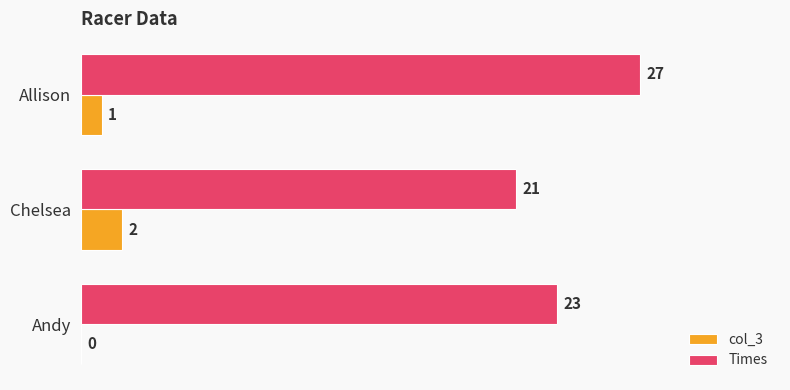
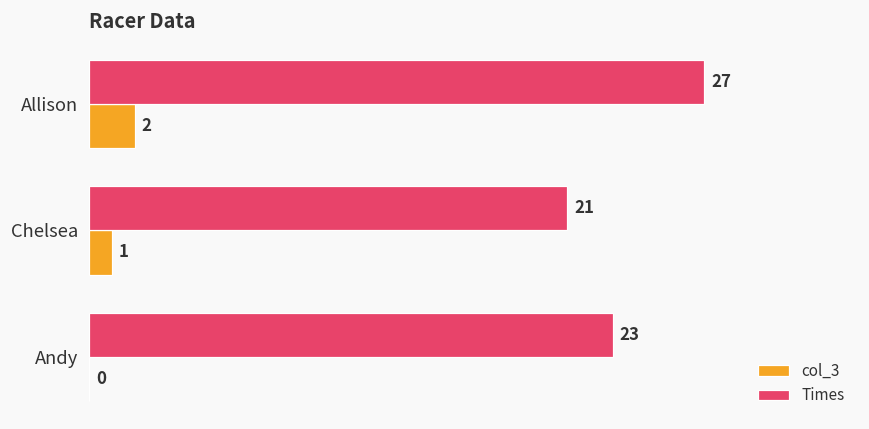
  {
    "col_3": {
-     "Allison": 1,
-     "Chelsea": 2,
+     "Allison": 2,
+     "Chelsea": 1,
      "Andy": 0
    },
    "Times": {
      "Allison": 27,
      "Chelsea": 21,
      "Andy": 23
    }
  }
